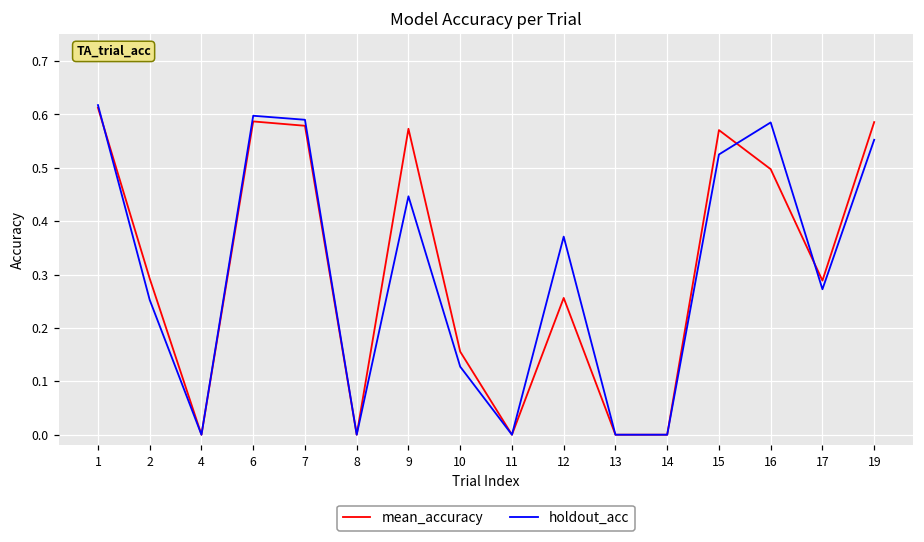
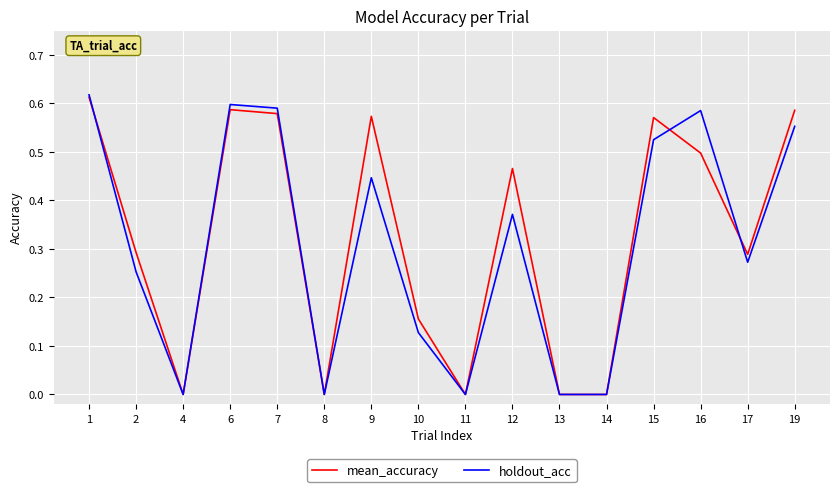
  {
    "mean_accuracy": {
      "2": 0.29,
      "6": 0.59,
      "7": 0.58,
      "9": 0.57,
      "10": 0.16,
-     "12": 0.26,
+     "12": 0.47,
      "15": 0.57,
      "16": 0.50,
      "17": 0.29,
      "19": 0.59
    },
    "holdout_acc": {
      "2": 0.25,
      "6": 0.60,
      "7": 0.59,
      "9": 0.45,
      "10": 0.13,
      "12": 0.37,
      "15": 0.52,
      "16": 0.58,
      "17": 0.27,
      "19": 0.55
    }
  }
